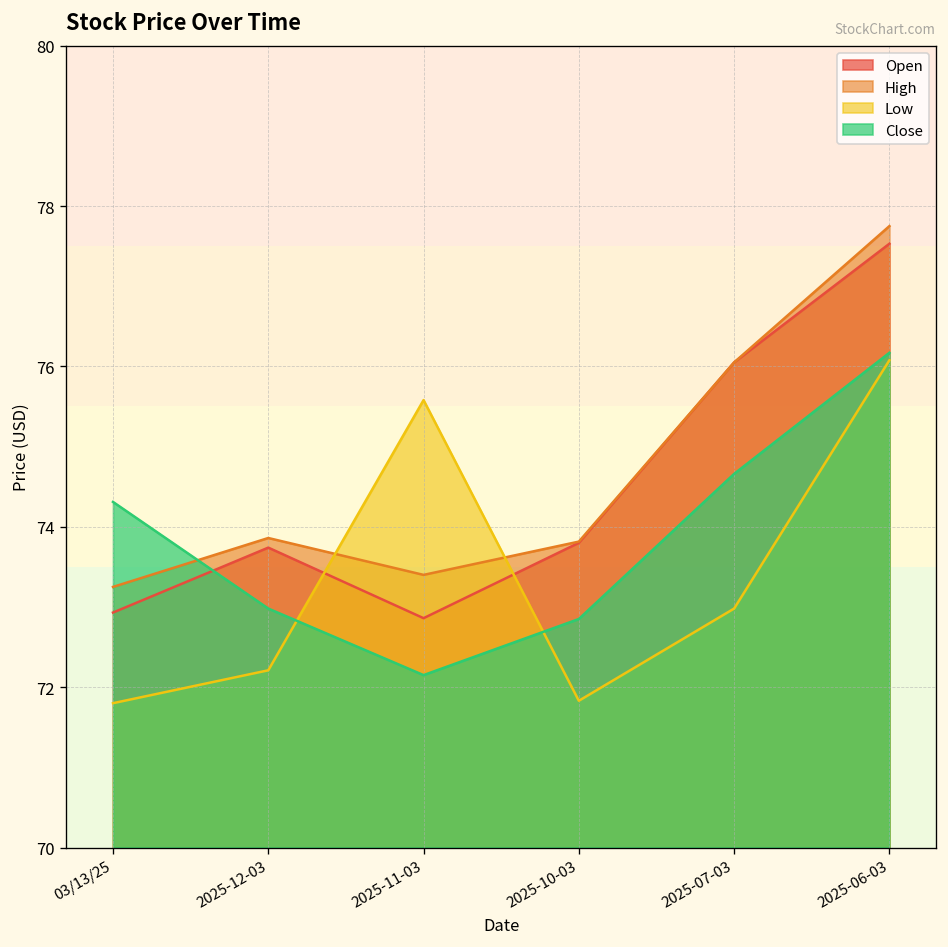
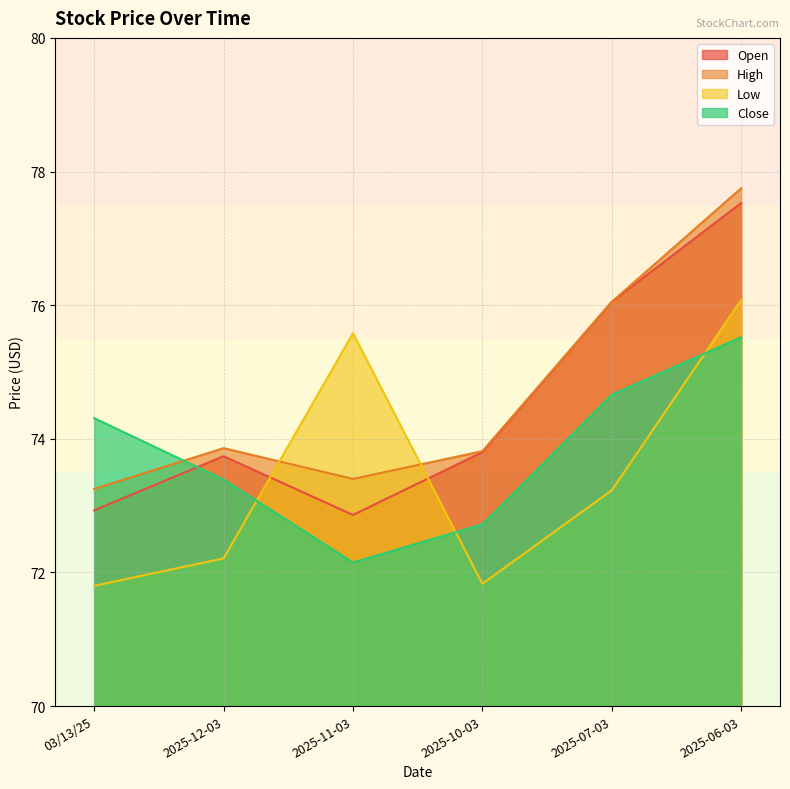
  {
    "Low": {
      "03/13/25": 71.8,
      "2025-12-03": 72.2,
      "2025-11-03": 75.6,
      "2025-10-03": 71.8,
-     "2025-07-03": 73.0,
+     "2025-07-03": 73.2,
      "2025-06-03": 76.1
    },
    "Close": {
      "03/13/25": 74.3,
-     "2025-12-03": 73.0,
+     "2025-12-03": 73.4,
      "2025-11-03": 72.2,
-     "2025-10-03": 72.9,
+     "2025-10-03": 72.7,
      "2025-07-03": 74.7,
-     "2025-06-03": 76.2
+     "2025-06-03": 75.5
    }
  }
